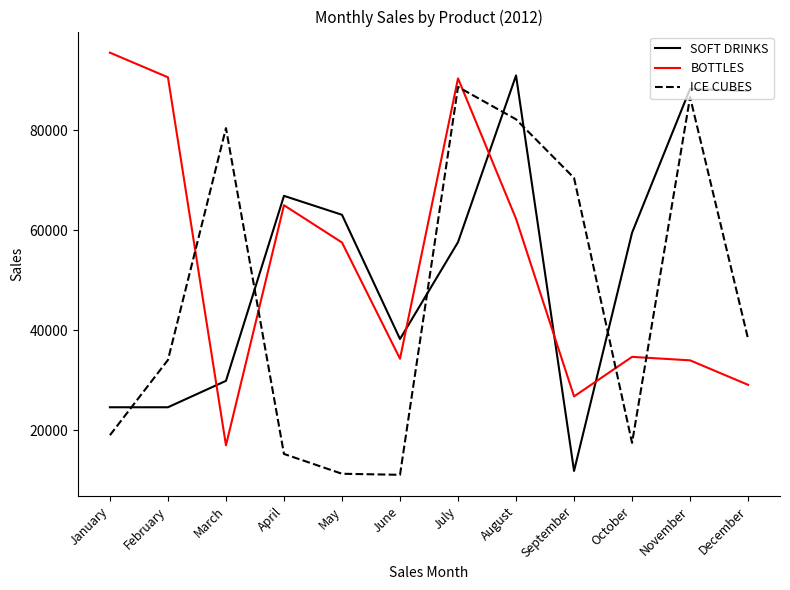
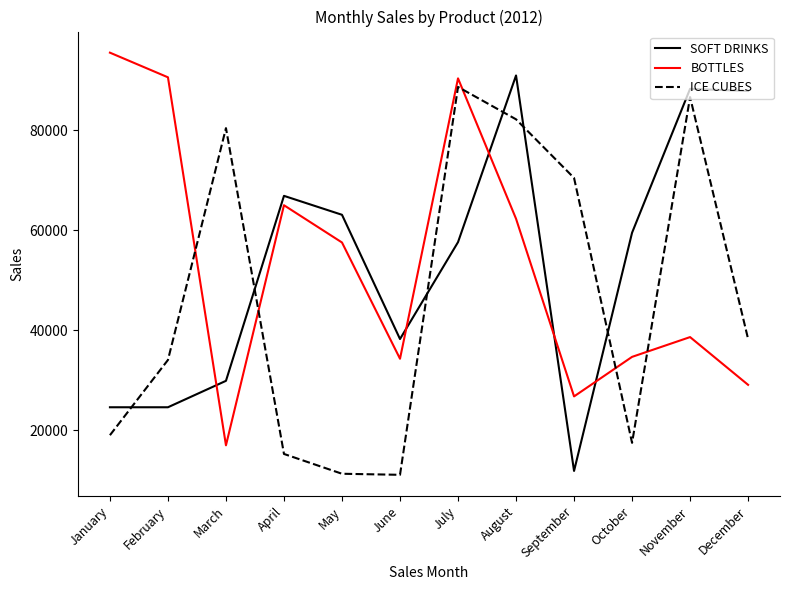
  {
    "BOTTLES": {
      "January": 96000,
      "February": 91000,
      "March": 17000,
      "April": 65000,
      "May": 58000,
      "June": 34000,
      "July": 90000,
      "August": 62000,
      "September": 27000,
      "October": 35000,
-     "November": 34000,
+     "November": 39000,
      "December": 29000
    }
  }
